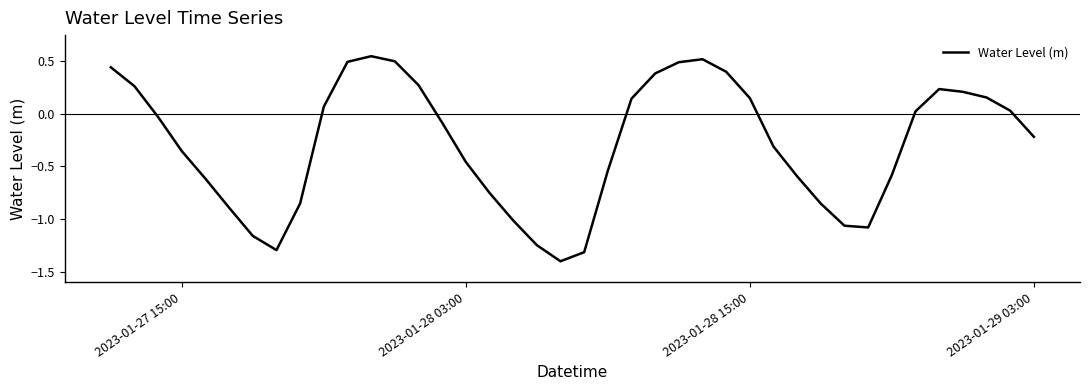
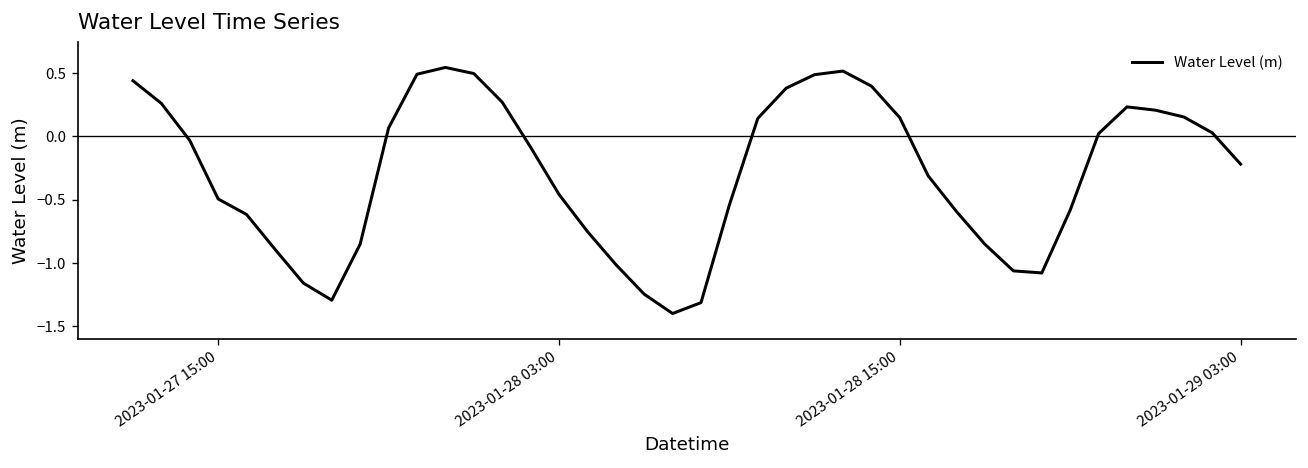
  {
-   "2023-01-27 15:00": -0.35,
+   "2023-01-27 15:00": -0.49,
    "2023-01-28 03:00": -0.46,
    "2023-01-28 15:00": 0.15,
    "2023-01-29 03:00": -0.22
  }
